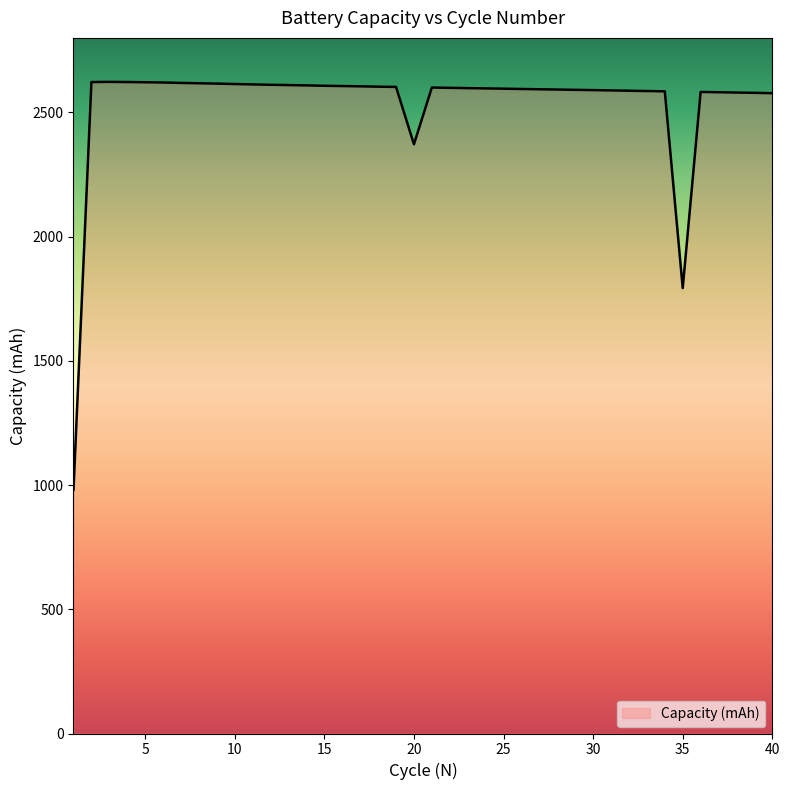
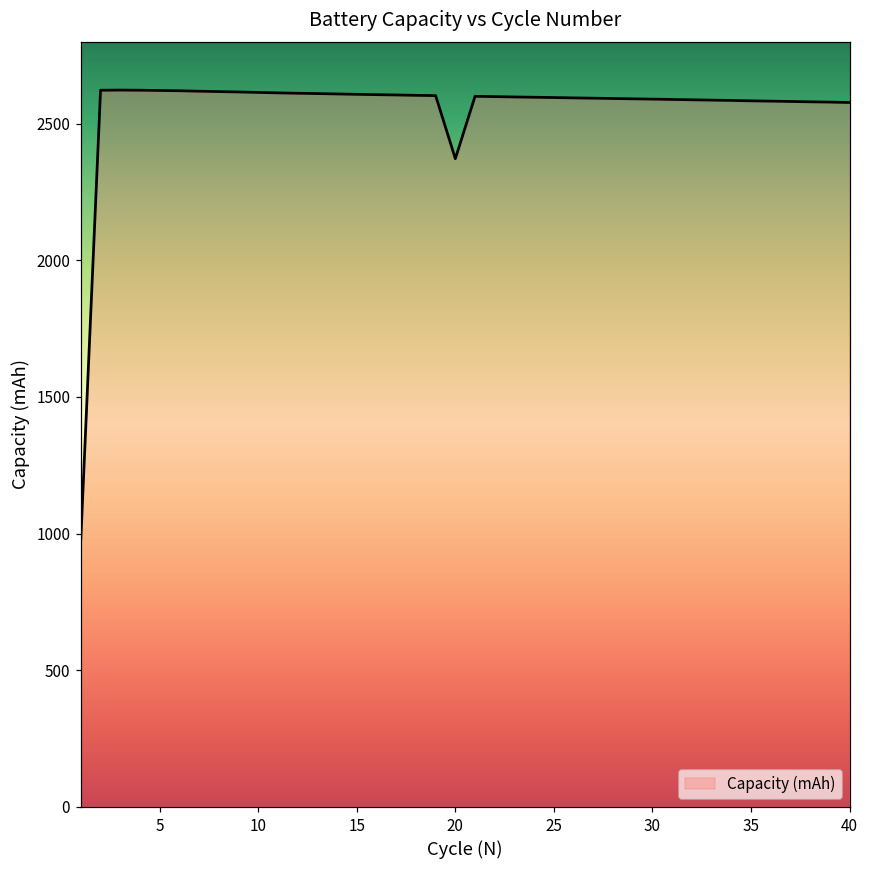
  {
    "5": 2620,
    "10": 2610,
    "15": 2610,
    "20": 2370,
    "25": 2600,
    "30": 2590,
-   "35": 1790,
+   "35": 2580,
    "40": 2580
  }
